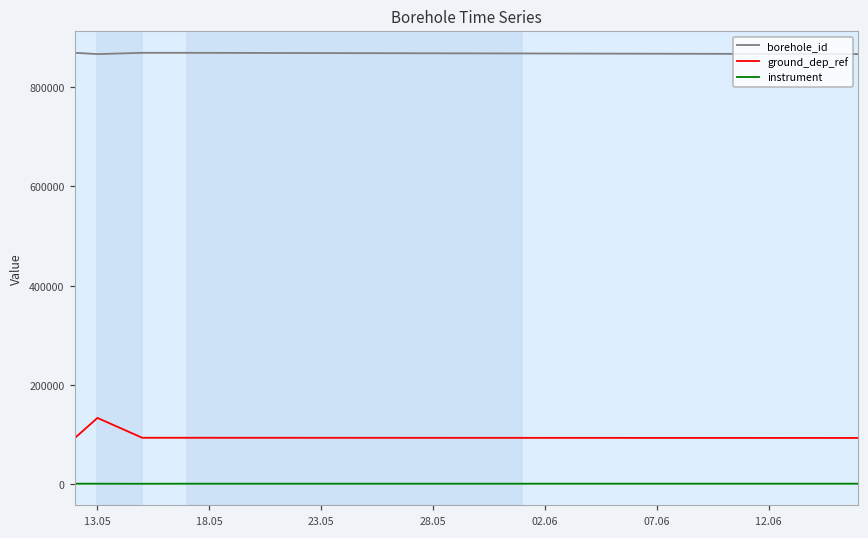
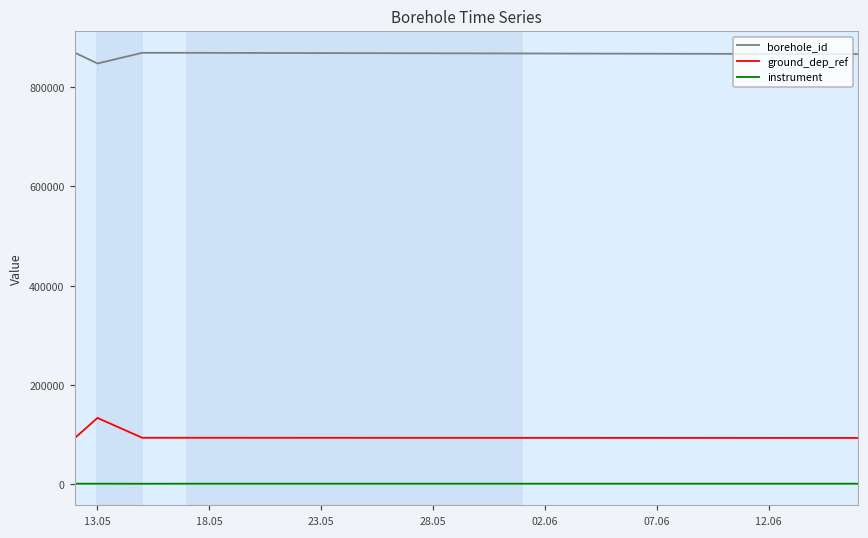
  {
    "borehole_id": {
-     "13.05": 870000
+     "13.05": 850000
    },
    "ground_dep_ref": {
      "13.05": 130000
    },
    "instrument": {
      "13.05": 0
    }
  }
